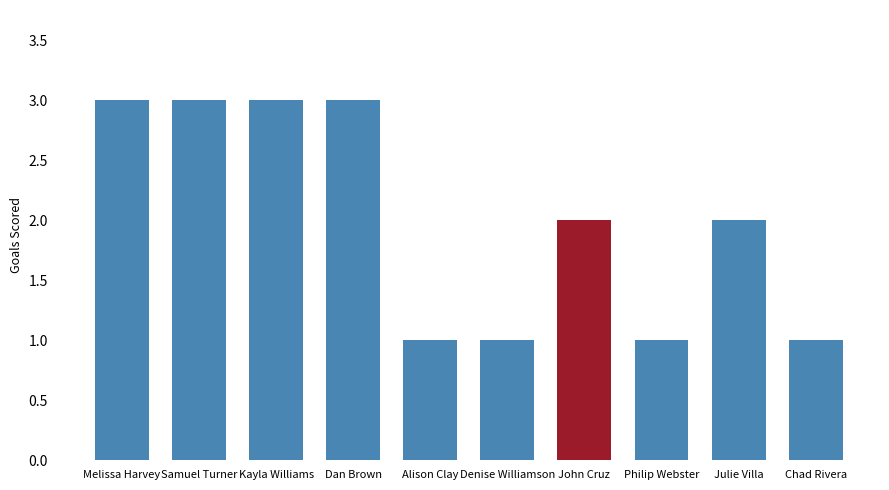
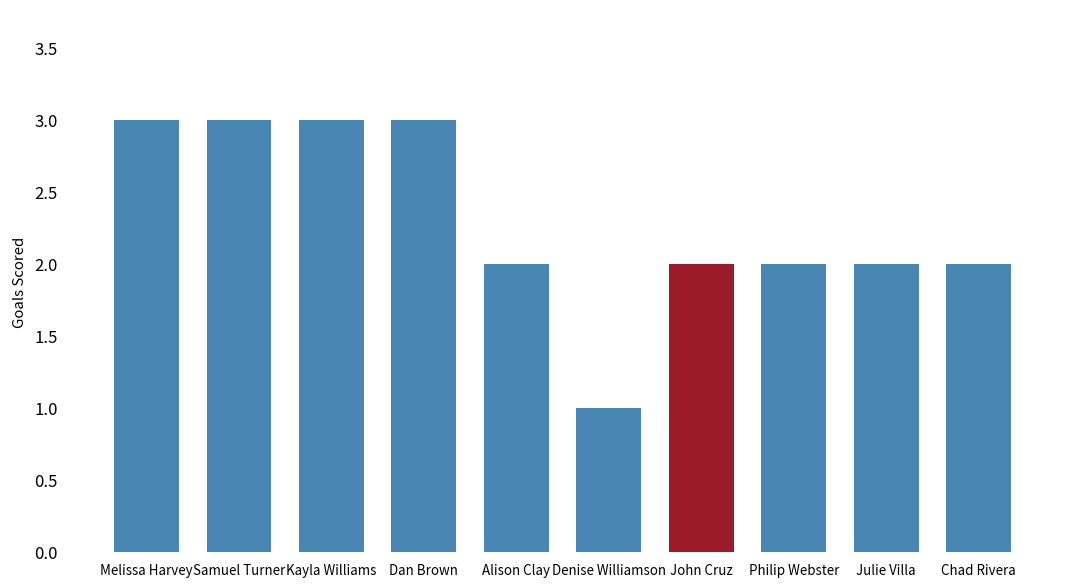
  {
    "Melissa Harvey": 3,
    "Samuel Turner": 3,
    "Kayla Williams": 3,
    "Dan Brown": 3,
-   "Alison Clay": 1,
+   "Alison Clay": 2,
    "Denise Williamson": 1,
    "John Cruz": 2,
-   "Philip Webster": 1,
+   "Philip Webster": 2,
    "Julie Villa": 2,
-   "Chad Rivera": 1
+   "Chad Rivera": 2
  }
